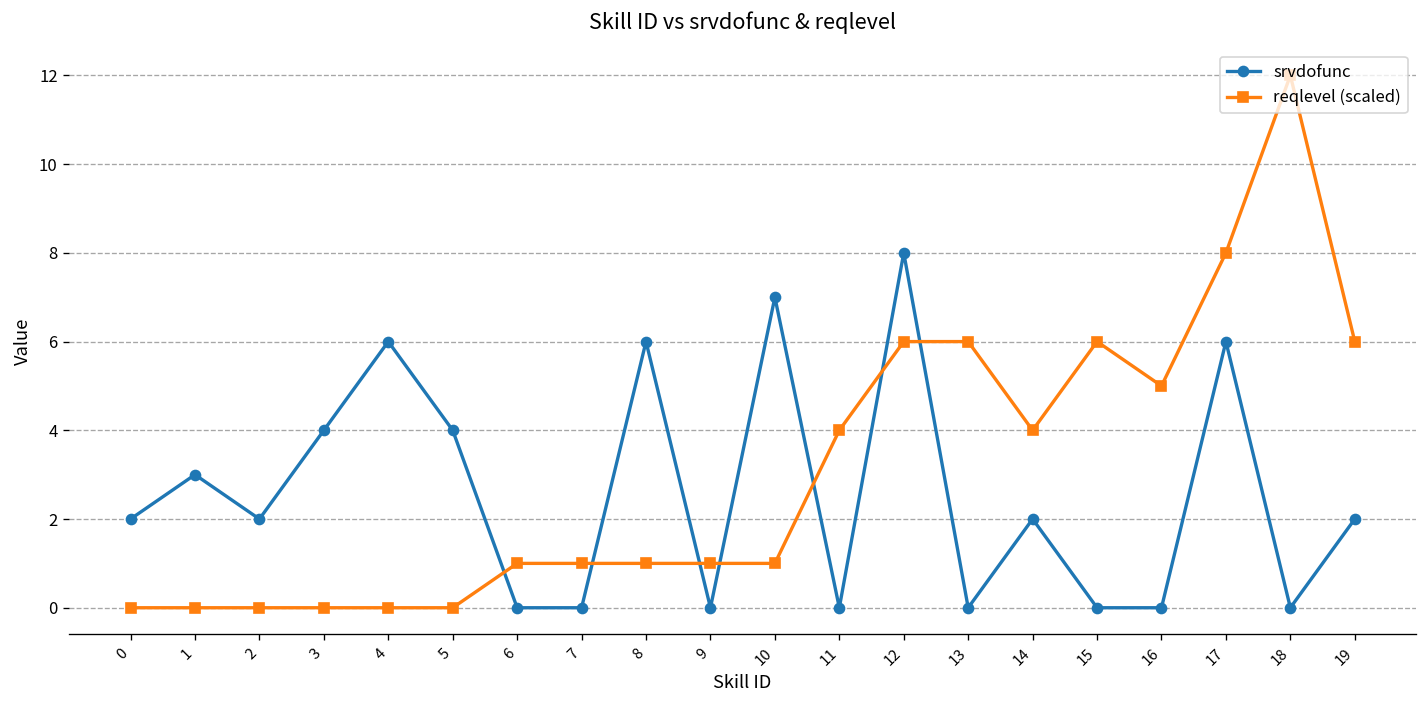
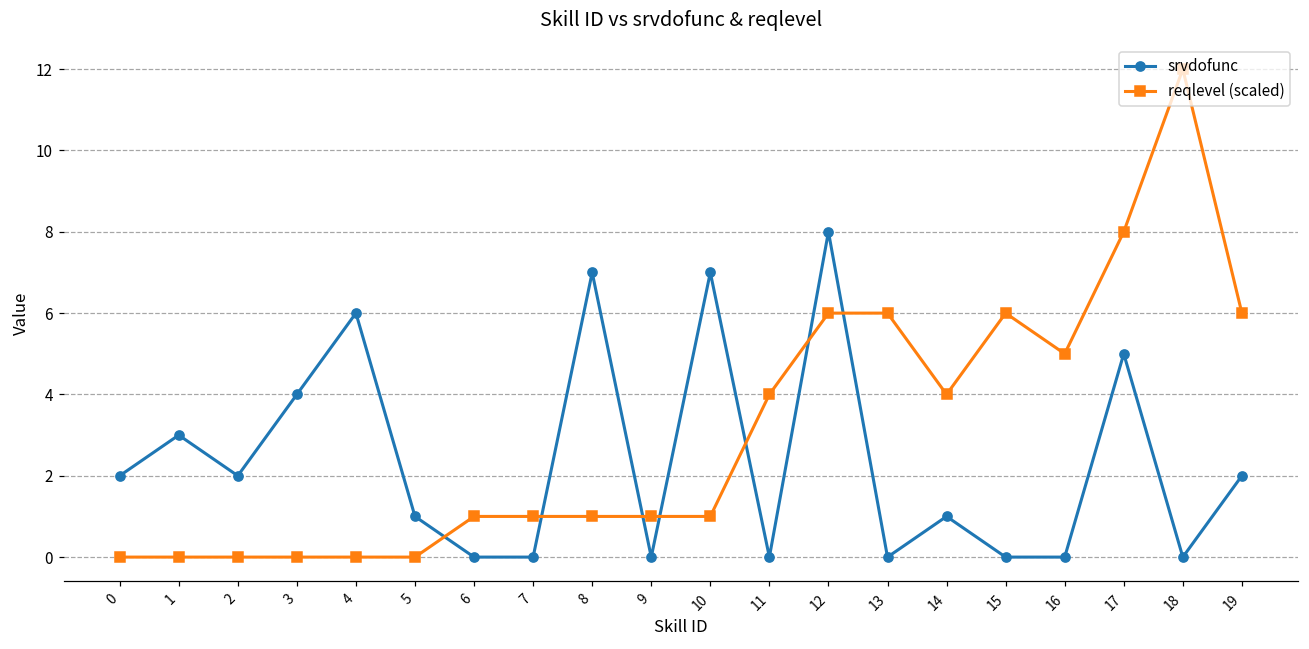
  {
    "srvdofunc": {
      "0": 2,
      "1": 3,
      "2": 2,
      "3": 4,
      "4": 6,
-     "5": 4,
+     "5": 1,
      "6": 0,
      "7": 0,
-     "8": 6,
+     "8": 7,
      "9": 0,
      "10": 7,
      "11": 0,
      "12": 8,
      "13": 0,
-     "14": 2,
+     "14": 1,
      "15": 0,
      "16": 0,
-     "17": 6,
+     "17": 5,
      "18": 0,
      "19": 2
    },
    "reqlevel (scaled)": {
      "0": 0,
      "1": 0,
      "2": 0,
      "3": 0,
      "4": 0,
      "5": 0,
      "6": 1,
      "7": 1,
      "8": 1,
      "9": 1,
      "10": 1,
      "11": 4,
      "12": 6,
      "13": 6,
      "14": 4,
      "15": 6,
      "16": 5,
      "17": 8,
      "19": 6
    }
  }
